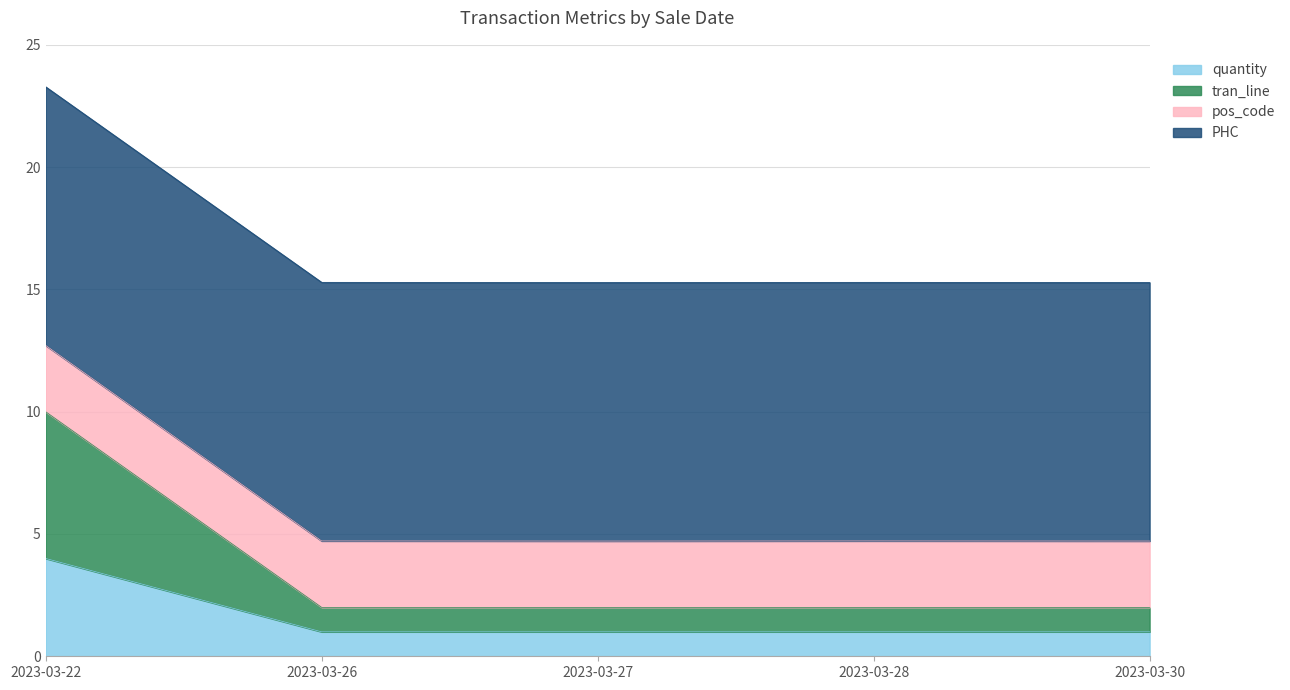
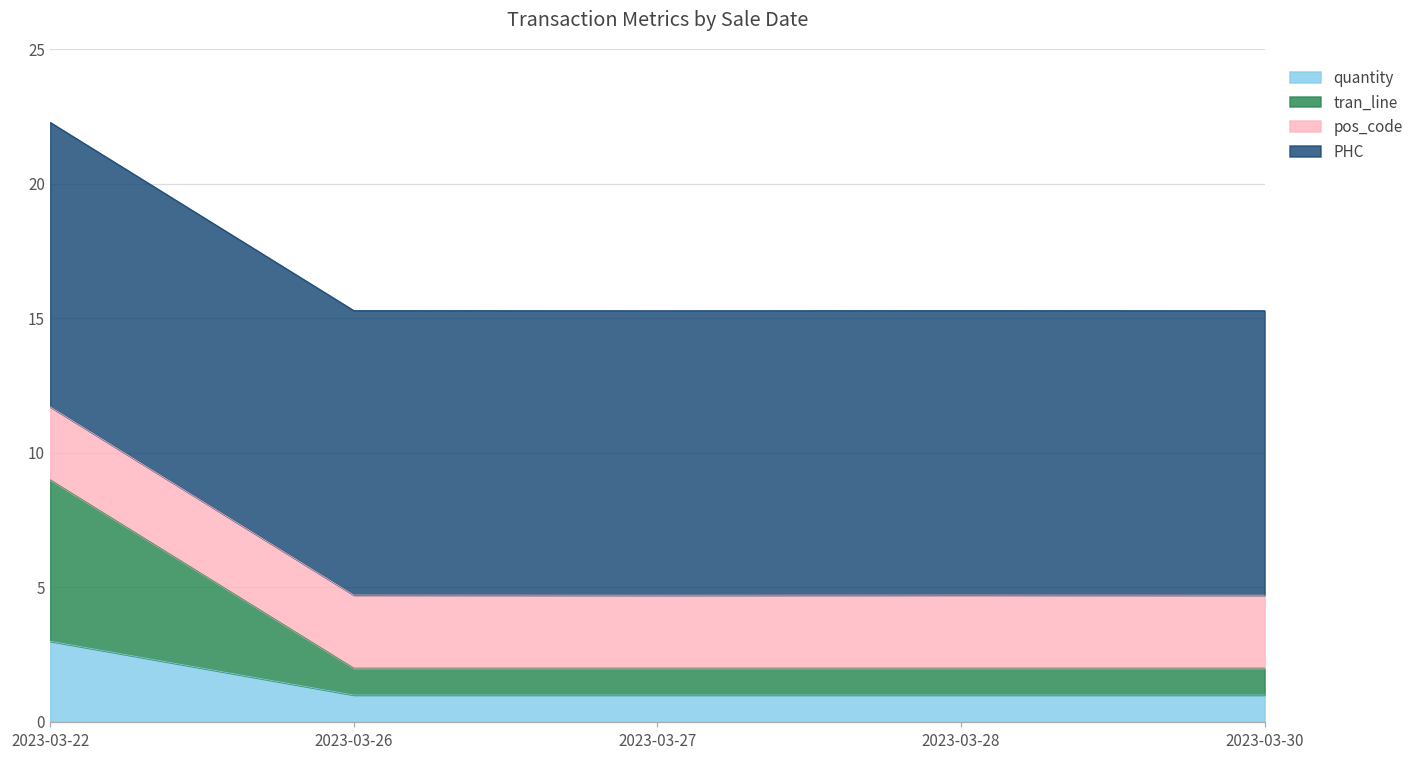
  {
    "quantity": {
-     "2023-03-22": 4,
+     "2023-03-22": 3,
      "2023-03-26": 1,
      "2023-03-27": 1,
      "2023-03-28": 1,
      "2023-03-30": 1
    },
    "tran_line": {
      "2023-03-22": 6,
      "2023-03-26": 1,
      "2023-03-27": 1,
      "2023-03-28": 1,
      "2023-03-30": 1
    },
    "pos_code": {
      "2023-03-22": 2.7,
      "2023-03-26": 2.7,
      "2023-03-27": 2.7,
      "2023-03-28": 2.7,
      "2023-03-30": 2.7
    },
    "PHC": {
      "2023-03-22": 10.6,
      "2023-03-26": 10.6,
      "2023-03-27": 10.6,
      "2023-03-28": 10.6,
      "2023-03-30": 10.6
    }
  }
